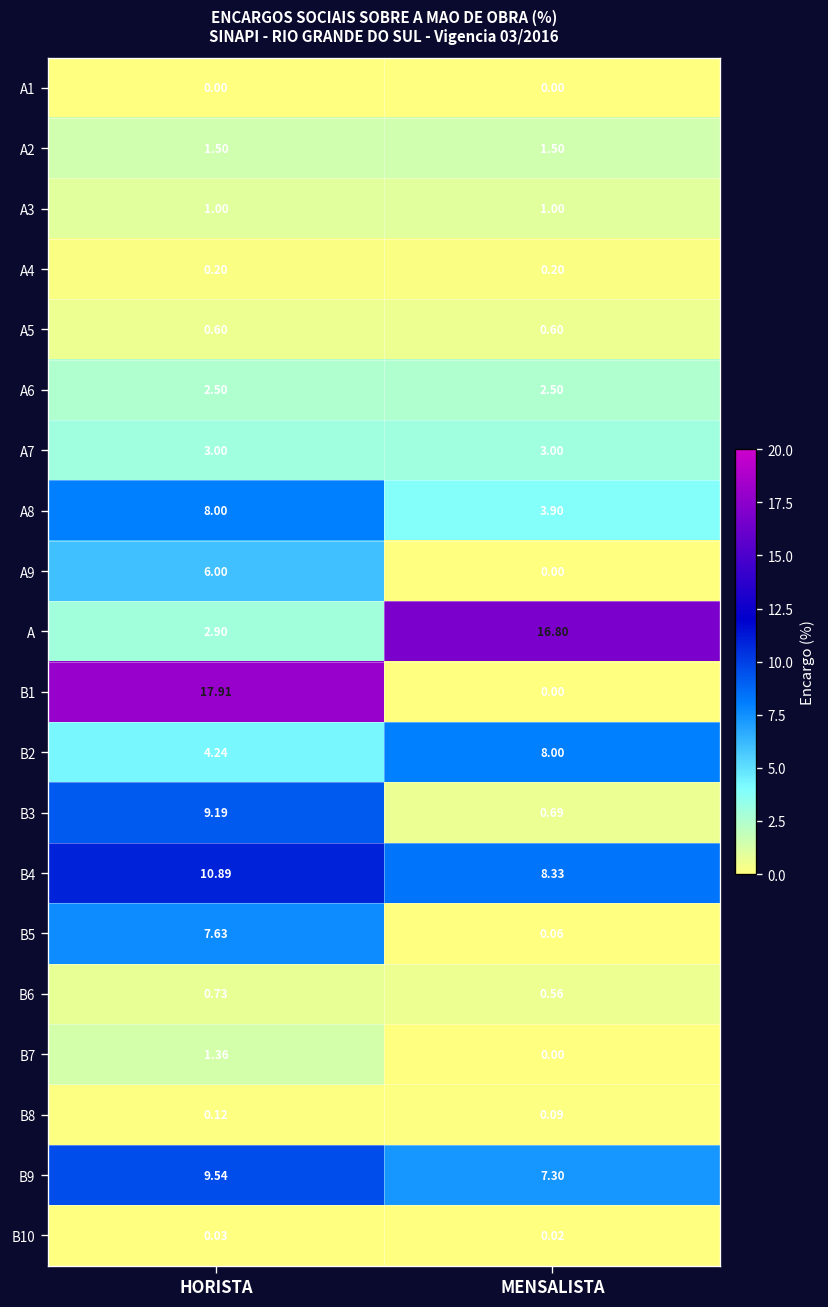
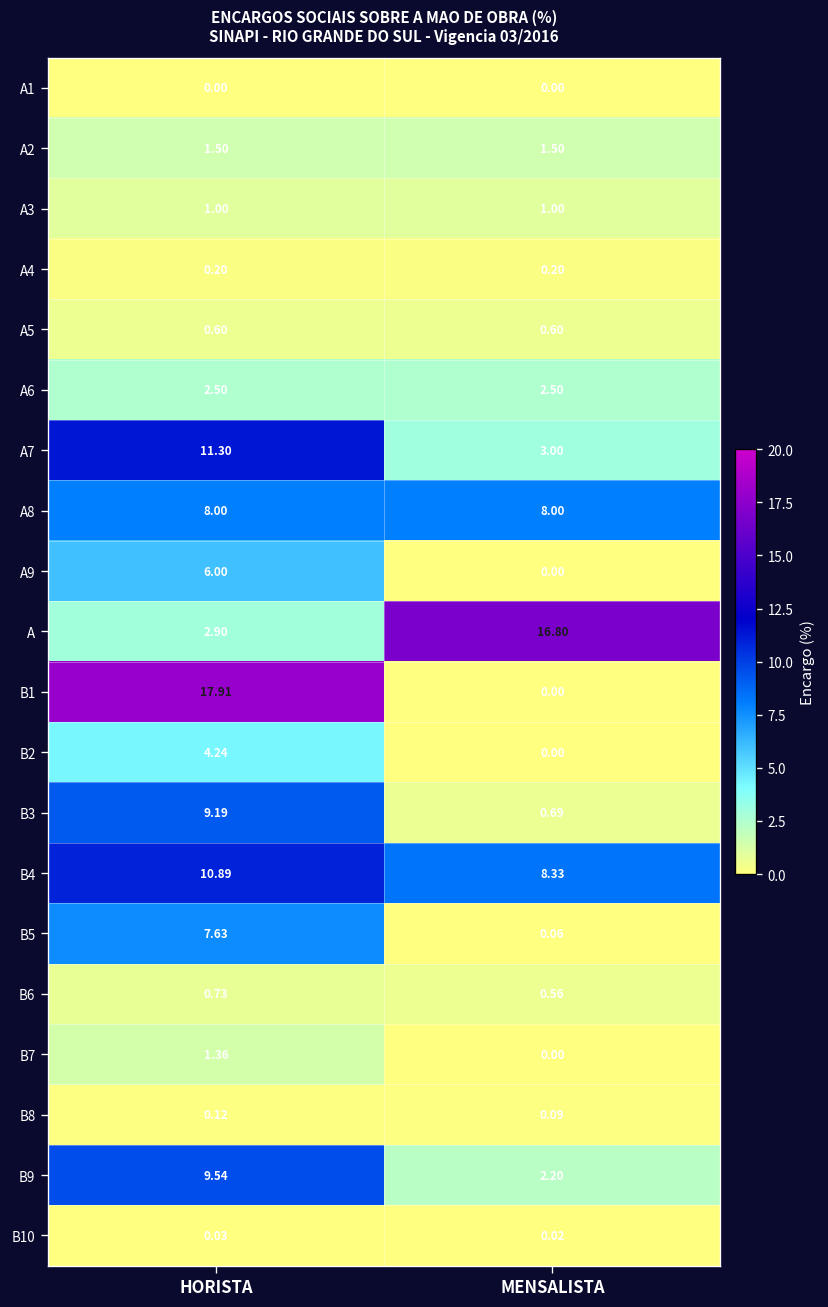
  {
    "A1": {
      "HORISTA": 0.00,
      "MENSALISTA": 0.00
    },
    "A2": {
      "HORISTA": 1.50,
      "MENSALISTA": 1.50
    },
    "A3": {
      "HORISTA": 1.00,
      "MENSALISTA": 1.00
    },
    "A4": {
      "HORISTA": 0.20,
      "MENSALISTA": 0.20
    },
    "A5": {
      "HORISTA": 0.60,
      "MENSALISTA": 0.60
    },
    "A6": {
      "HORISTA": 2.50,
      "MENSALISTA": 2.50
    },
    "A7": {
-     "HORISTA": 3.00,
+     "HORISTA": 11.30,
      "MENSALISTA": 3.00
    },
    "A8": {
      "HORISTA": 8.00,
-     "MENSALISTA": 3.90
+     "MENSALISTA": 8.00
    },
    "A9": {
      "HORISTA": 6.00,
      "MENSALISTA": 0.00
    },
    "A": {
      "HORISTA": 2.90,
      "MENSALISTA": 16.80
    },
    "B1": {
      "HORISTA": 17.91,
      "MENSALISTA": 0.00
    },
    "B2": {
      "HORISTA": 4.24,
-     "MENSALISTA": 8.00
+     "MENSALISTA": 0.00
    },
    "B3": {
      "HORISTA": 9.19,
      "MENSALISTA": 0.69
    },
    "B4": {
      "HORISTA": 10.89,
      "MENSALISTA": 8.33
    },
    "B5": {
      "HORISTA": 7.63,
      "MENSALISTA": 0.06
    },
    "B6": {
      "HORISTA": 0.73,
      "MENSALISTA": 0.56
    },
    "B7": {
      "HORISTA": 1.36,
      "MENSALISTA": 0.00
    },
    "B8": {
      "HORISTA": 0.12,
      "MENSALISTA": 0.09
    },
    "B9": {
      "HORISTA": 9.54,
-     "MENSALISTA": 7.30
+     "MENSALISTA": 2.20
    },
    "B10": {
      "HORISTA": 0.03,
      "MENSALISTA": 0.02
    }
  }
